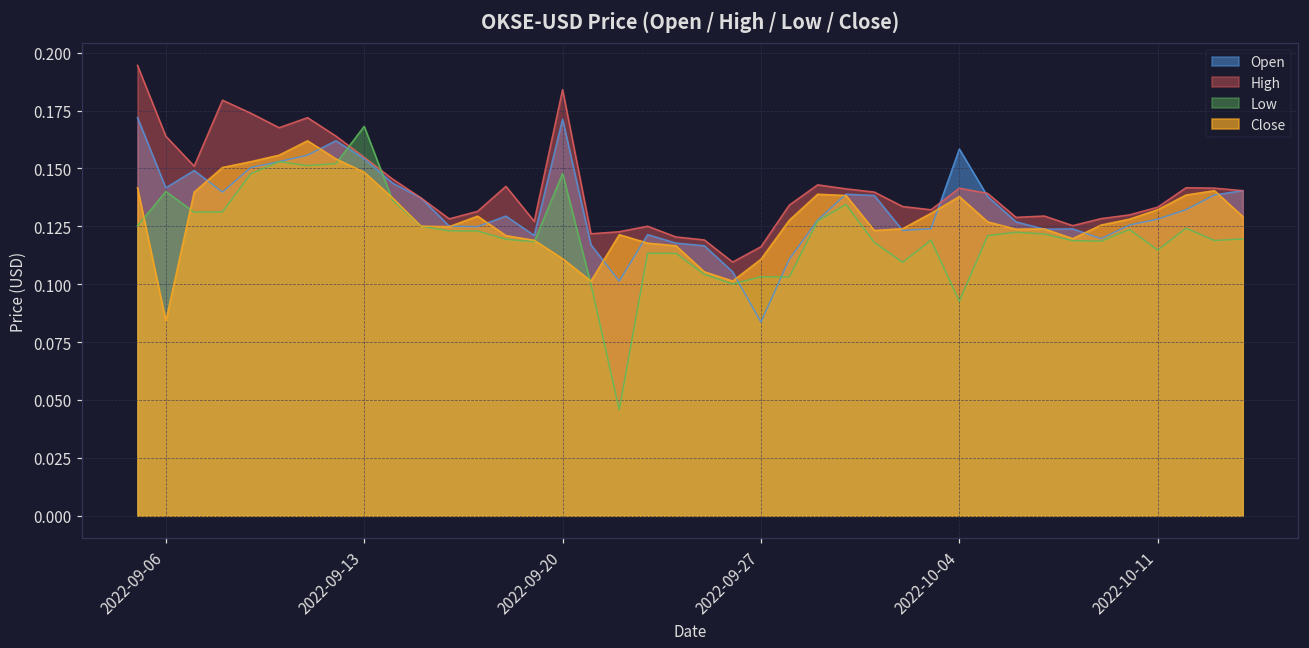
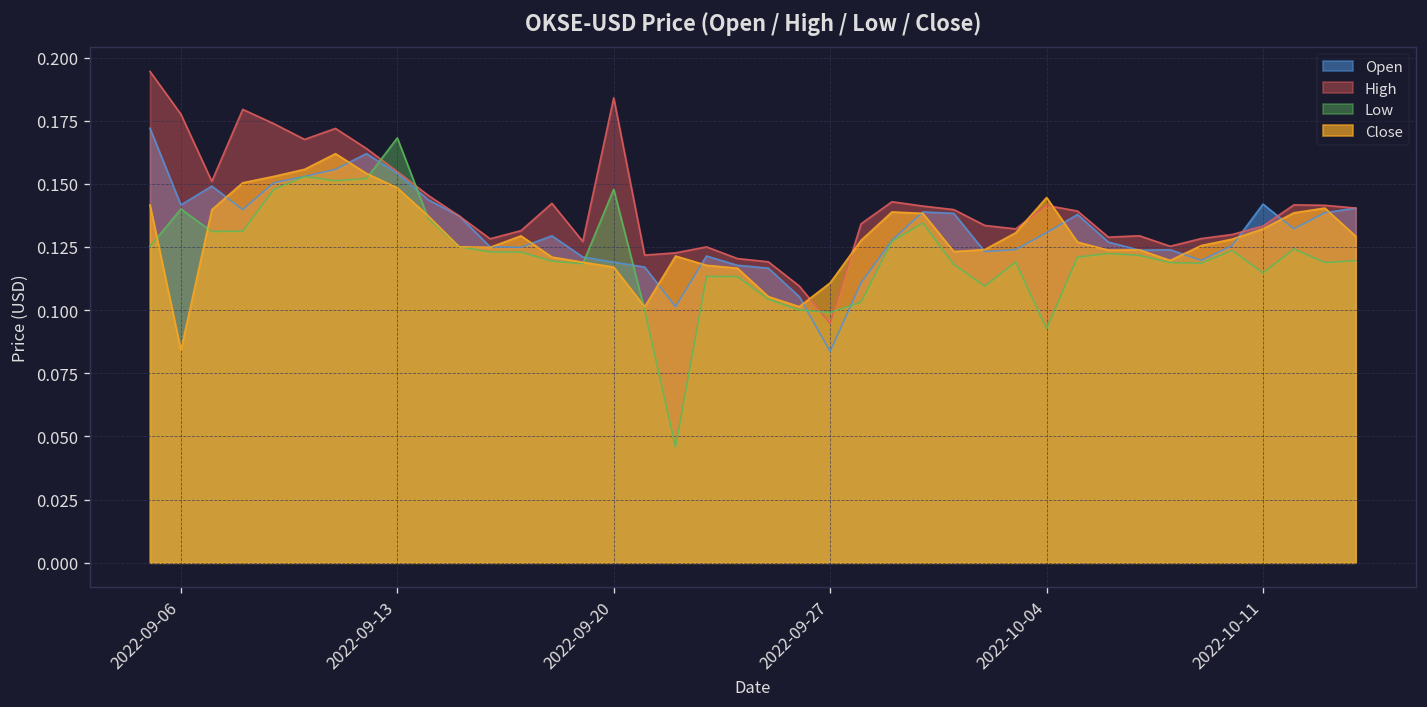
  {
    "Open": {
      "2022-09-06": 0.142,
-     "2022-09-20": 0.171,
+     "2022-09-20": 0.119,
      "2022-09-27": 0.084,
-     "2022-10-04": 0.158,
-     "2022-10-11": 0.128
+     "2022-10-04": 0.131,
+     "2022-10-11": 0.142
    },
    "High": {
-     "2022-09-06": 0.164,
+     "2022-09-06": 0.178,
      "2022-09-20": 0.184,
-     "2022-09-27": 0.116,
+     "2022-09-27": 0.095,
      "2022-10-04": 0.141
    },
    "Low": {
      "2022-09-06": 0.140,
      "2022-09-13": 0.168,
      "2022-09-20": 0.148,
-     "2022-09-27": 0.103,
+     "2022-09-27": 0.099,
      "2022-10-04": 0.093,
      "2022-10-11": 0.115
    },
    "Close": {
      "2022-09-06": 0.084,
      "2022-09-13": 0.148,
-     "2022-09-20": 0.111,
+     "2022-09-20": 0.117,
      "2022-09-27": 0.111,
-     "2022-10-04": 0.138
+     "2022-10-04": 0.145
    }
  }
